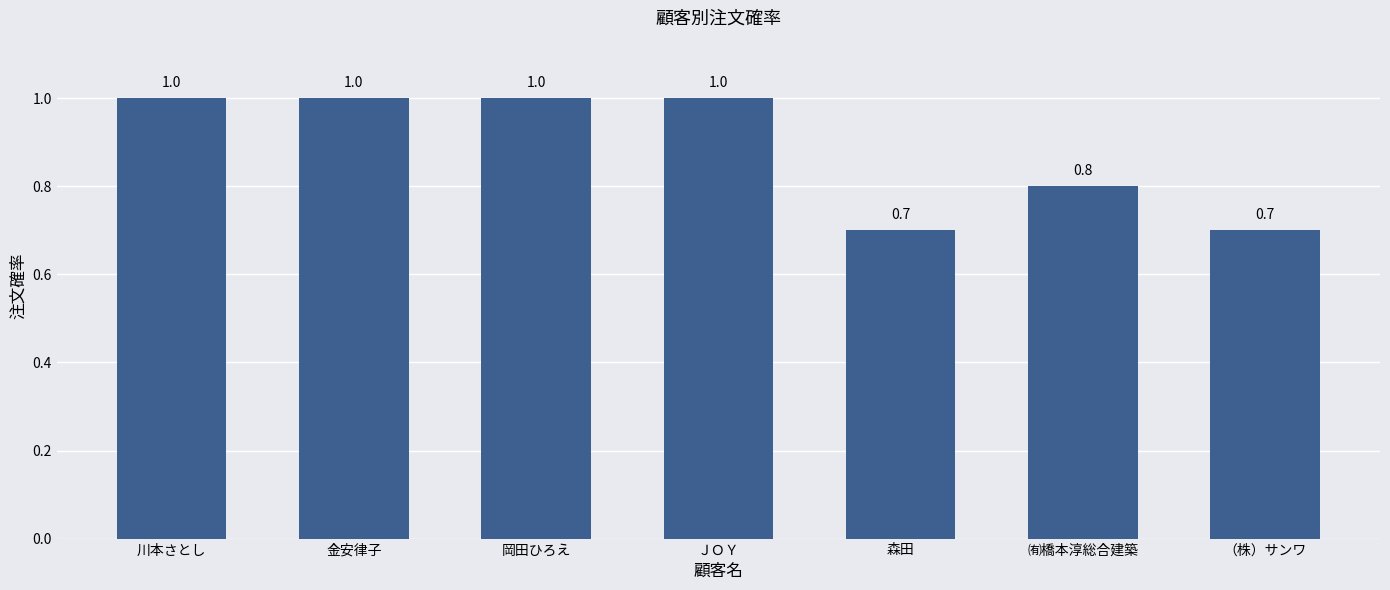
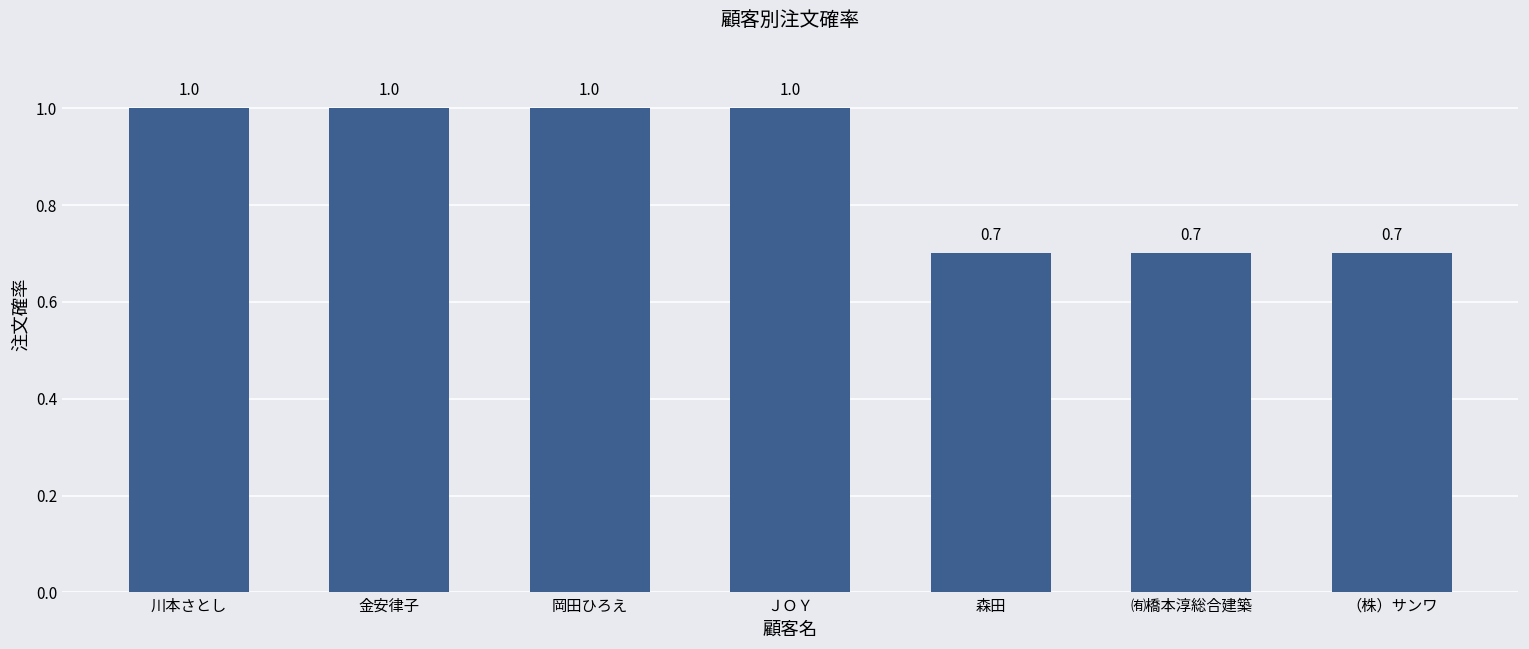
  {
    "川本さとし": 1.0,
    "金安律子": 1.0,
    "岡田ひろえ": 1.0,
    "ＪＯＹ": 1.0,
    "森田": 0.7,
-   "㈲橋本淳総合建築": 0.8,
+   "㈲橋本淳総合建築": 0.7,
    "（株）サンワ": 0.7
  }
